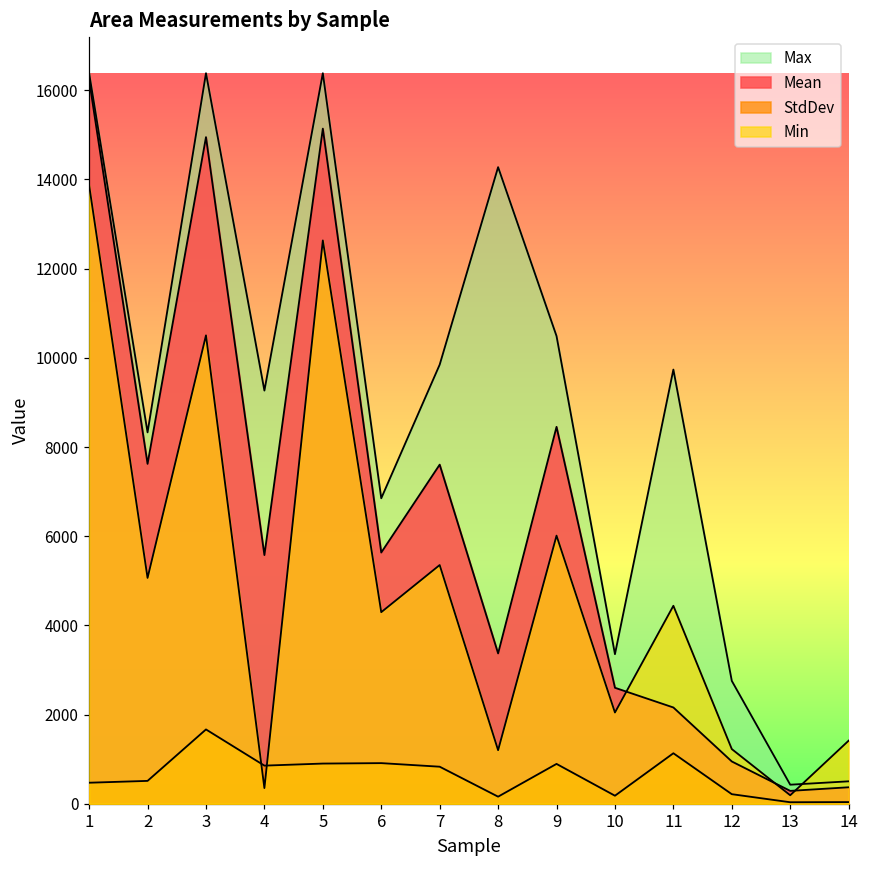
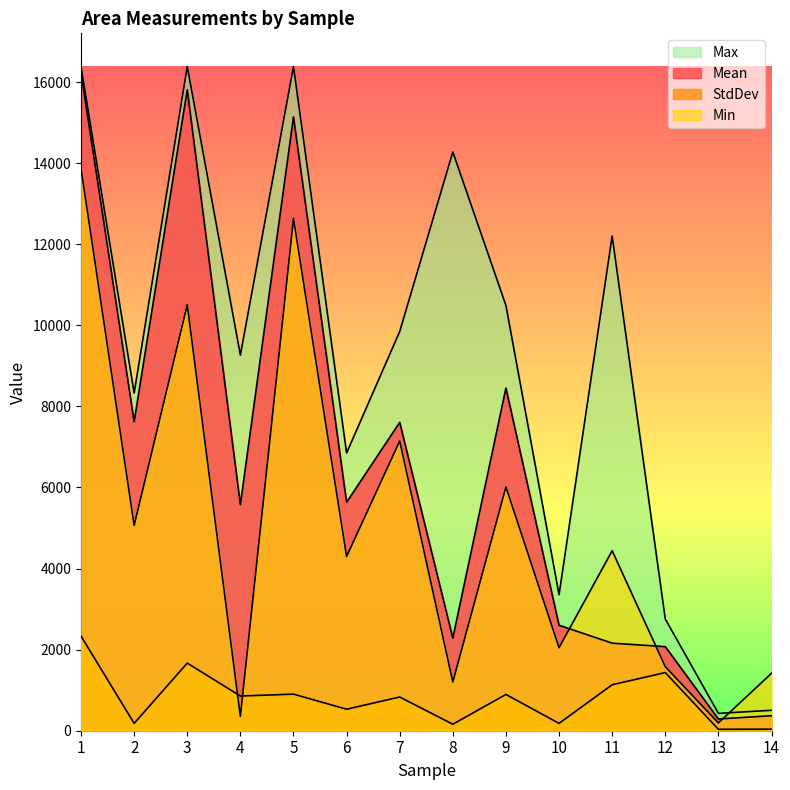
  {
    "Max": {
      "1": 16400,
      "2": 8300,
      "3": 16400,
      "4": 9300,
      "5": 16400,
      "6": 6900,
      "7": 9800,
      "8": 14300,
      "9": 10500,
      "10": 3400,
-     "11": 9700,
+     "11": 12200,
      "12": 2800,
      "13": 400,
      "14": 500
    },
    "Mean": {
      "1": 16200,
      "2": 7600,
-     "3": 14900,
+     "3": 15800,
      "4": 5600,
      "5": 15100,
      "6": 5600,
      "7": 7600,
-     "8": 3400,
+     "8": 2300,
      "9": 8500,
      "10": 2600,
      "11": 2200,
-     "12": 900,
+     "12": 2100,
      "13": 300,
      "14": 400
    },
    "StdDev": {
-     "1": 500,
-     "2": 500,
+     "1": 2300,
+     "2": 200,
      "3": 1700,
      "4": 900,
      "5": 900,
-     "6": 900,
+     "6": 500,
      "7": 800,
      "8": 200,
      "9": 900,
      "10": 200,
      "11": 1100,
-     "12": 200,
+     "12": 1400,
      "13": 0,
      "14": 0
    },
    "Min": {
      "1": 13900,
      "2": 5100,
      "3": 10500,
      "4": 400,
      "5": 12600,
      "6": 4300,
-     "7": 5400,
+     "7": 7100,
      "8": 1200,
      "9": 6000,
      "10": 2000,
      "11": 4400,
-     "12": 1200,
+     "12": 1600,
      "13": 200,
      "14": 1400
    }
  }
